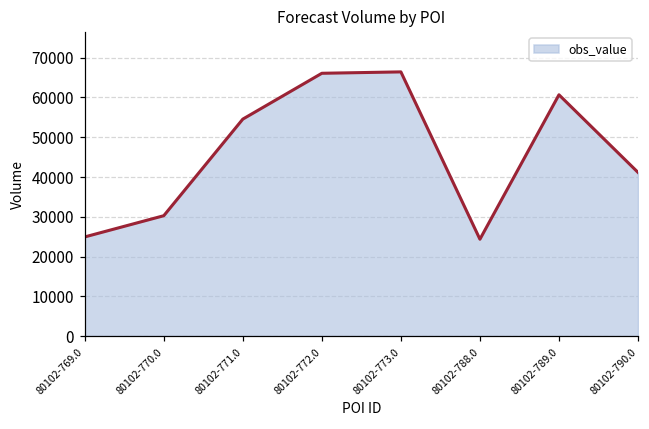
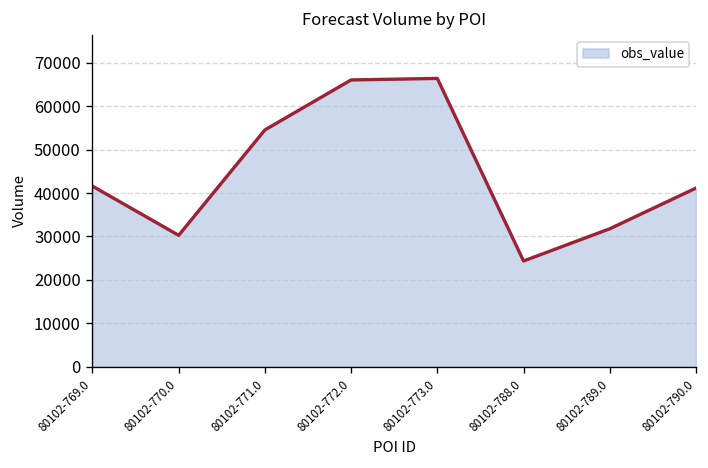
  {
-   "80102-769.0": 25000,
+   "80102-769.0": 42000,
    "80102-770.0": 30000,
    "80102-771.0": 55000,
    "80102-772.0": 66000,
    "80102-773.0": 66000,
    "80102-788.0": 24000,
-   "80102-789.0": 61000,
+   "80102-789.0": 32000,
    "80102-790.0": 41000
  }
